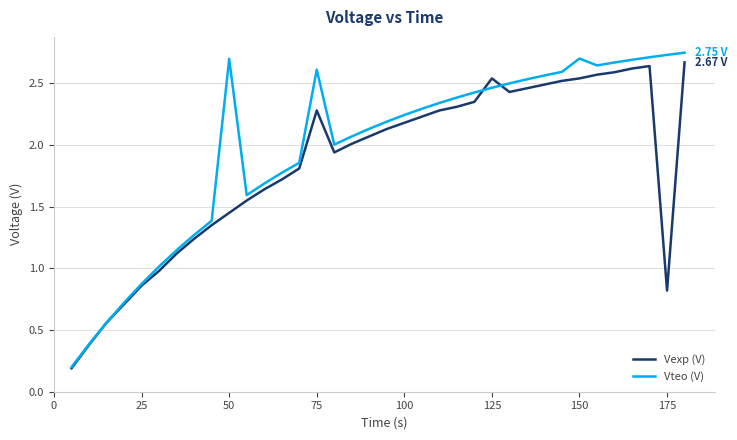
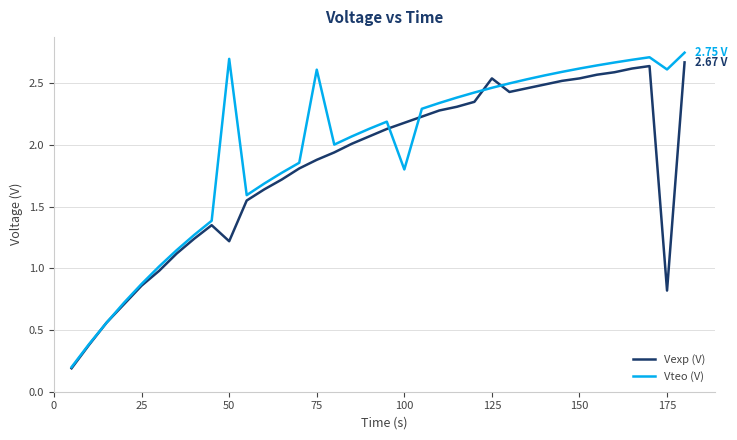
  {
    "Vexp (V)": {
-     "50": 1.45,
-     "75": 2.28,
+     "50": 1.22,
+     "75": 1.88,
      "100": 2.18,
      "125": 2.54,
      "150": 2.54,
      "175": 0.82
    },
    "Vteo (V)": {
      "50": 2.70,
      "75": 2.61,
-     "100": 2.24,
+     "100": 1.80,
      "125": 2.46,
-     "150": 2.70,
-     "175": 2.73
+     "150": 2.62,
+     "175": 2.61
    }
  }
